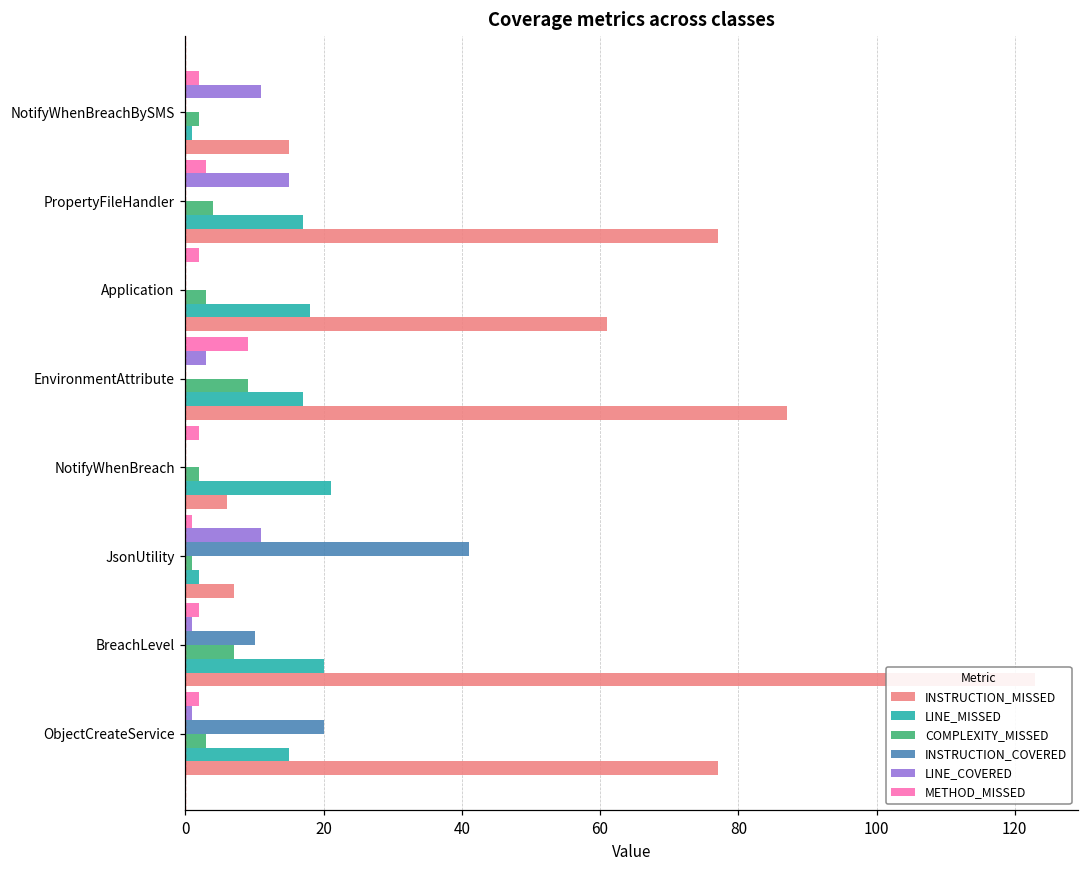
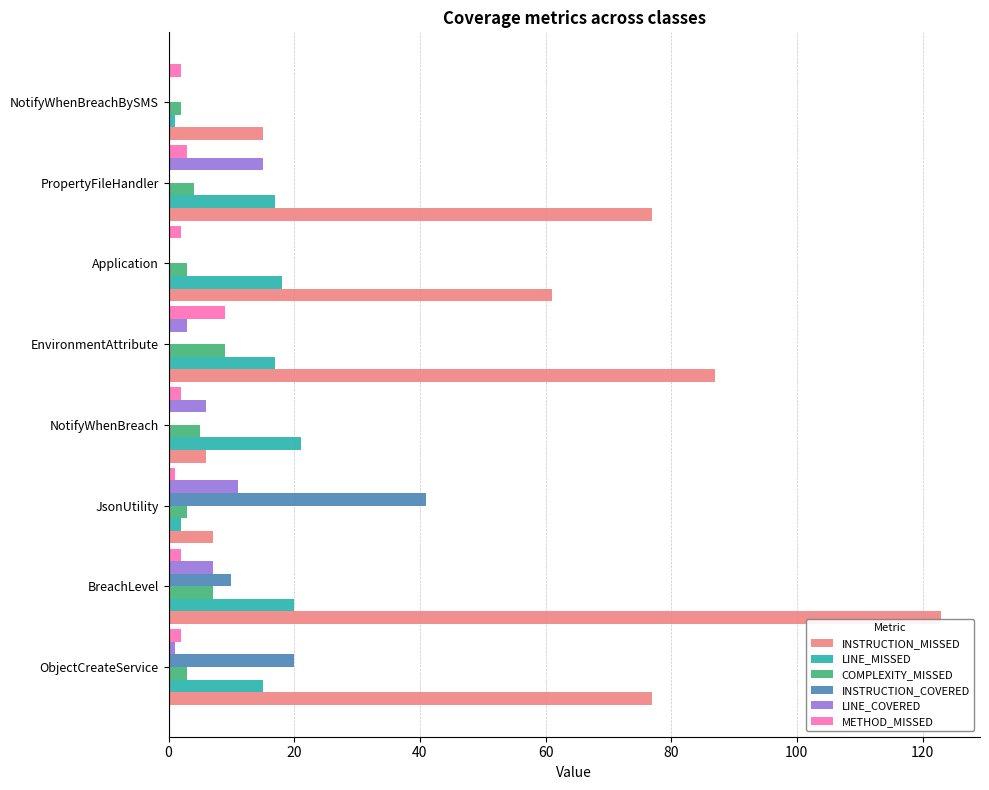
  {
    "LINE_MISSED": {
      "NotifyWhenBreachBySMS": 1,
      "PropertyFileHandler": 17,
      "Application": 18,
      "EnvironmentAttribute": 17,
      "NotifyWhenBreach": 21,
      "JsonUtility": 2,
      "BreachLevel": 20,
      "ObjectCreateService": 15
    },
    "COMPLEXITY_MISSED": {
      "NotifyWhenBreachBySMS": 2,
      "PropertyFileHandler": 4,
      "Application": 3,
      "EnvironmentAttribute": 9,
-     "NotifyWhenBreach": 2,
-     "JsonUtility": 1,
+     "NotifyWhenBreach": 5,
+     "JsonUtility": 3,
      "BreachLevel": 7,
      "ObjectCreateService": 3
    },
    "INSTRUCTION_COVERED": {
      "NotifyWhenBreachBySMS": 0,
      "PropertyFileHandler": 0,
      "Application": 0,
      "EnvironmentAttribute": 0,
      "NotifyWhenBreach": 0,
      "JsonUtility": 41,
      "BreachLevel": 10,
      "ObjectCreateService": 20
    },
    "LINE_COVERED": {
-     "NotifyWhenBreachBySMS": 11,
+     "NotifyWhenBreachBySMS": 0,
      "PropertyFileHandler": 15,
      "Application": 0,
      "EnvironmentAttribute": 3,
-     "NotifyWhenBreach": 0,
+     "NotifyWhenBreach": 6,
      "JsonUtility": 11,
-     "BreachLevel": 1,
+     "BreachLevel": 7,
      "ObjectCreateService": 1
    }
  }
